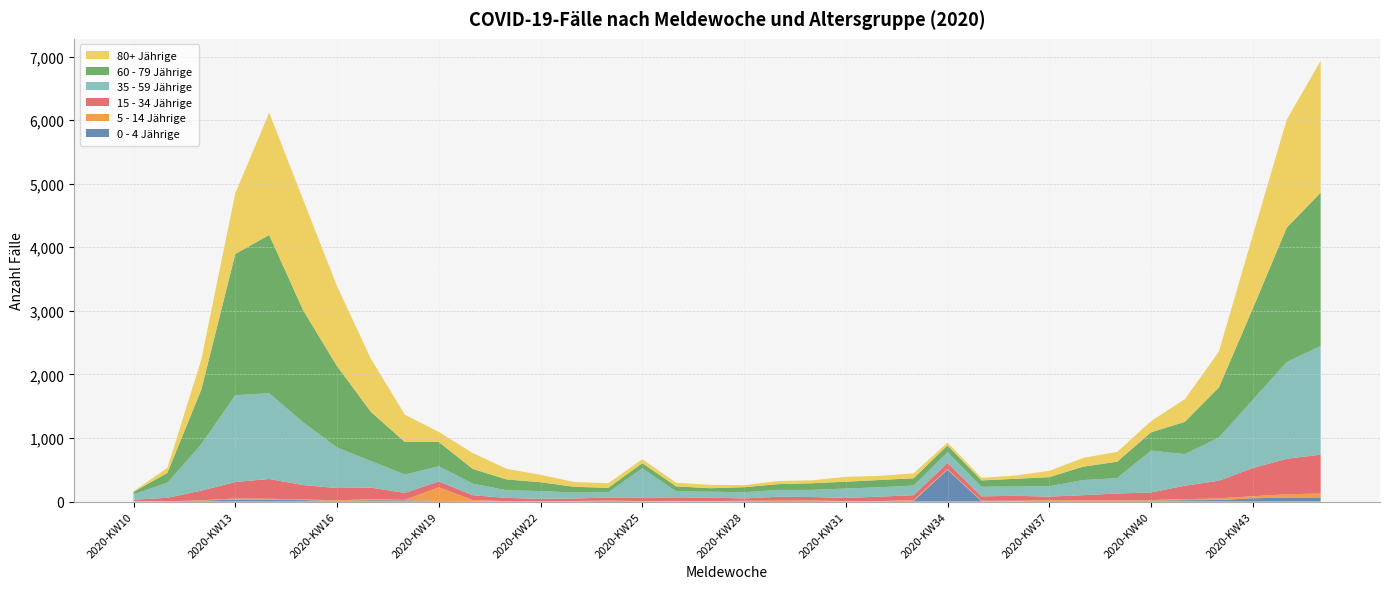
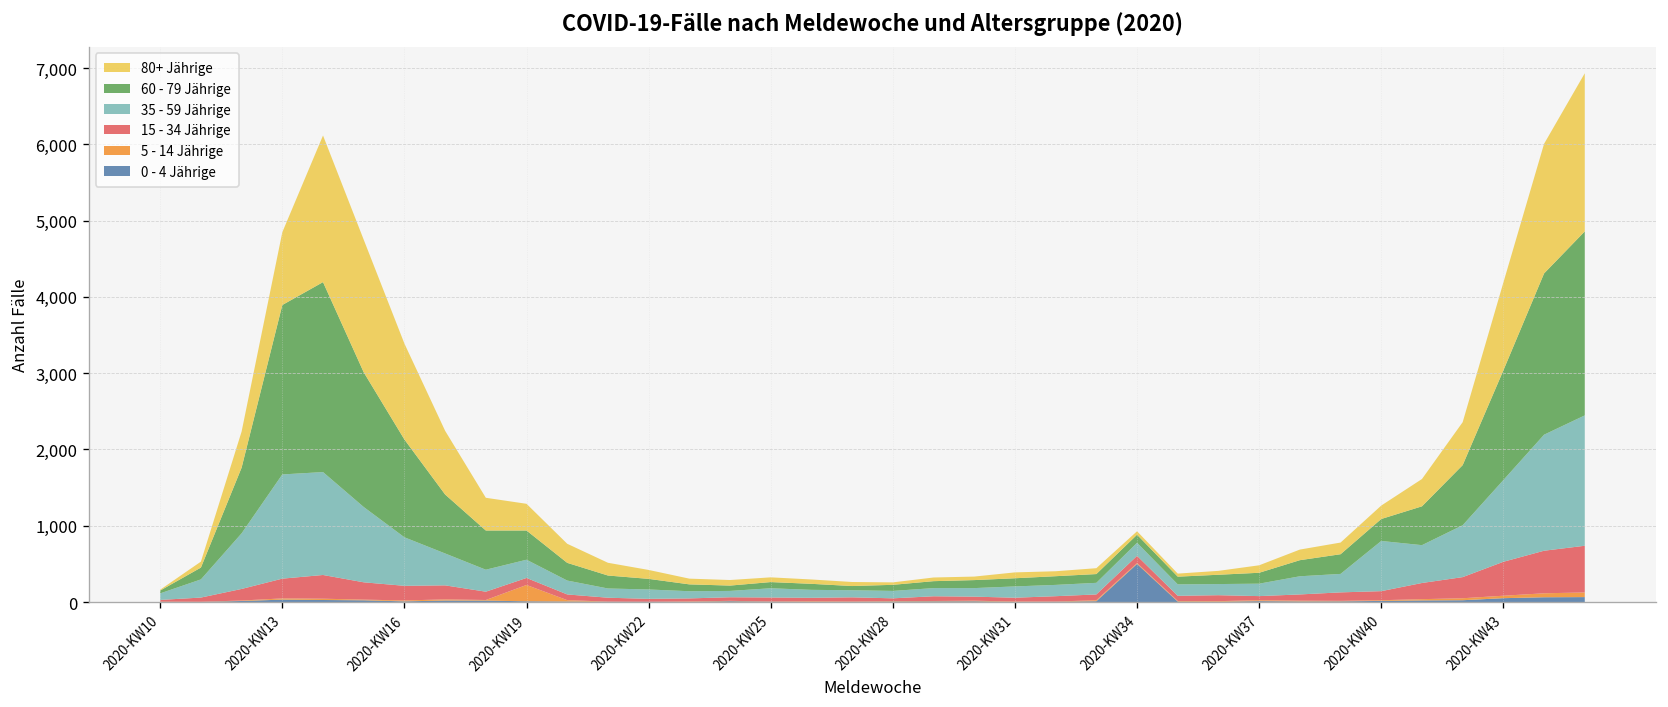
  {
    "5 - 14 Jährige": {
      "2020-KW19": "200"
    },
    "15 - 34 Jährige": {
      "2020-KW13": "300",
      "2020-KW16": "200",
      "2020-KW19": "100",
      "2020-KW25": "100",
      "2020-KW31": "100",
      "2020-KW34": "100",
      "2020-KW37": "100",
      "2020-KW40": "100",
      "2020-KW43": "400"
    },
    "35 - 59 Jährige": {
      "2020-KW13": "1,400",
      "2020-KW16": "600",
      "2020-KW19": "200",
      "2020-KW22": "100",
-     "2020-KW25": "500",
+     "2020-KW25": "100",
      "2020-KW28": "100",
      "2020-KW31": "100",
      "2020-KW34": "200",
      "2020-KW37": "200",
      "2020-KW40": "700",
      "2020-KW43": "1,100"
    },
    "60 - 79 Jährige": {
      "2020-KW13": "2,200",
      "2020-KW16": "1,300",
      "2020-KW19": "400",
      "2020-KW22": "100",
      "2020-KW25": "100",
      "2020-KW31": "100",
      "2020-KW34": "100",
      "2020-KW37": "100",
      "2020-KW40": "300",
      "2020-KW43": "1,400"
    },
    "80+ Jährige": {
      "2020-KW13": "1,000",
      "2020-KW16": "1,300",
-     "2020-KW19": "200",
+     "2020-KW19": "400",
      "2020-KW22": "100",
      "2020-KW25": "100",
      "2020-KW31": "100",
      "2020-KW34": "0",
      "2020-KW37": "100",
      "2020-KW40": "200",
      "2020-KW43": "1,200"
    }
  }
